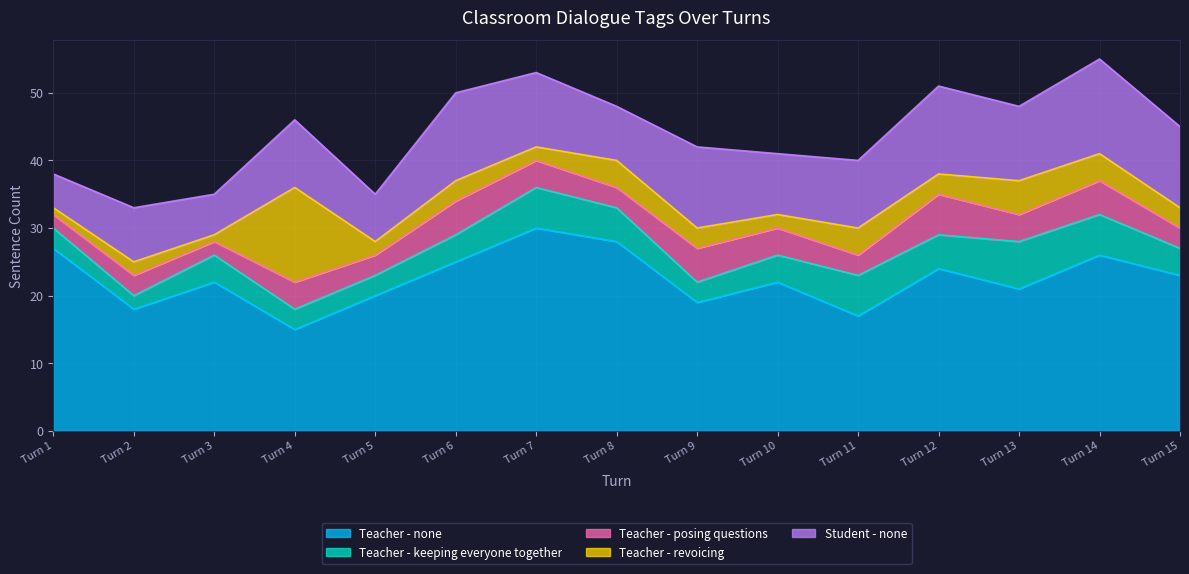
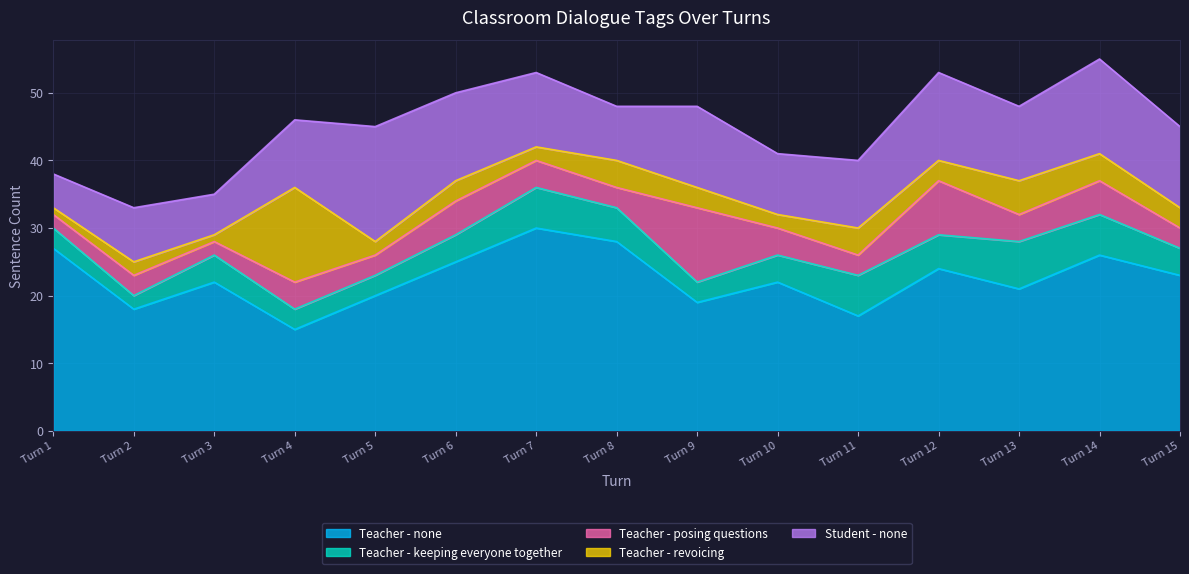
  {
    "Teacher - none": {
      "Turn 1": 27,
      "Turn 2": 18,
      "Turn 3": 22,
      "Turn 4": 15,
      "Turn 5": 20,
      "Turn 6": 25,
      "Turn 7": 30,
      "Turn 8": 28,
      "Turn 9": 19,
      "Turn 10": 22,
      "Turn 11": 17,
      "Turn 12": 24,
      "Turn 13": 21,
      "Turn 14": 26,
      "Turn 15": 23
    },
    "Teacher - keeping everyone together": {
      "Turn 1": 3,
      "Turn 2": 2,
      "Turn 3": 4,
      "Turn 4": 3,
      "Turn 5": 3,
      "Turn 6": 4,
      "Turn 7": 6,
      "Turn 8": 5,
      "Turn 9": 3,
      "Turn 10": 4,
      "Turn 11": 6,
      "Turn 12": 5,
      "Turn 13": 7,
      "Turn 14": 6,
      "Turn 15": 4
    },
    "Teacher - posing questions": {
      "Turn 1": 2,
      "Turn 2": 3,
      "Turn 3": 2,
      "Turn 4": 4,
      "Turn 5": 3,
      "Turn 6": 5,
      "Turn 7": 4,
      "Turn 8": 3,
-     "Turn 9": 5,
+     "Turn 9": 11,
      "Turn 10": 4,
      "Turn 11": 3,
-     "Turn 12": 6,
+     "Turn 12": 8,
      "Turn 13": 4,
      "Turn 14": 5,
      "Turn 15": 3
    },
    "Teacher - revoicing": {
      "Turn 1": 1,
      "Turn 2": 2,
      "Turn 3": 1,
      "Turn 4": 14,
      "Turn 5": 2,
      "Turn 6": 3,
      "Turn 7": 2,
      "Turn 8": 4,
      "Turn 9": 3,
      "Turn 10": 2,
      "Turn 11": 4,
      "Turn 12": 3,
      "Turn 13": 5,
      "Turn 14": 4,
      "Turn 15": 3
    },
    "Student - none": {
      "Turn 1": 5,
      "Turn 2": 8,
      "Turn 3": 6,
      "Turn 4": 10,
-     "Turn 5": 7,
+     "Turn 5": 17,
      "Turn 6": 13,
      "Turn 7": 11,
      "Turn 8": 8,
      "Turn 9": 12,
      "Turn 10": 9,
      "Turn 11": 10,
      "Turn 12": 13,
      "Turn 13": 11,
      "Turn 14": 14,
      "Turn 15": 12
    }
  }
